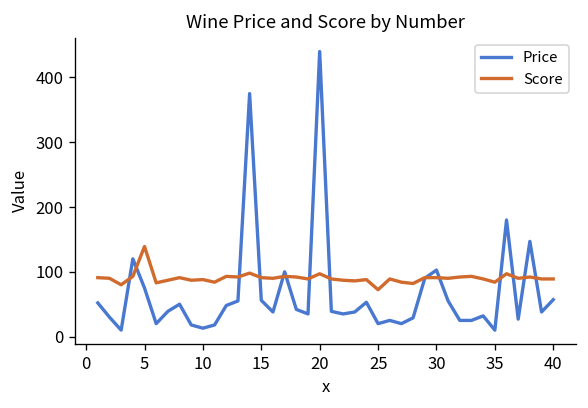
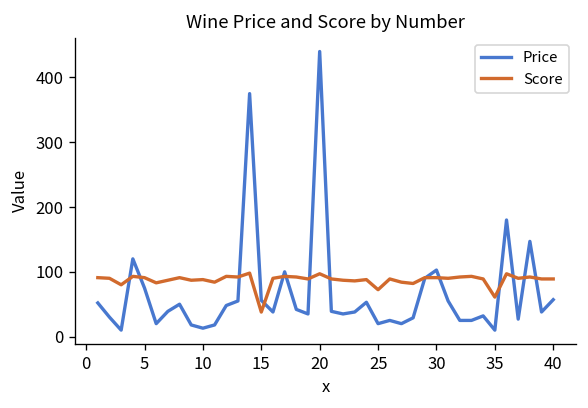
  {
    "Price": {
      "5": 80,
      "10": 10,
      "15": 60,
      "20": 440,
      "25": 20,
      "30": 100,
      "35": 10,
      "40": 60
    },
    "Score": {
-     "5": 140,
+     "5": 90,
      "10": 90,
-     "15": 90,
+     "15": 40,
      "20": 100,
      "25": 70,
      "30": 90,
-     "35": 80,
+     "35": 60,
      "40": 90
    }
  }
